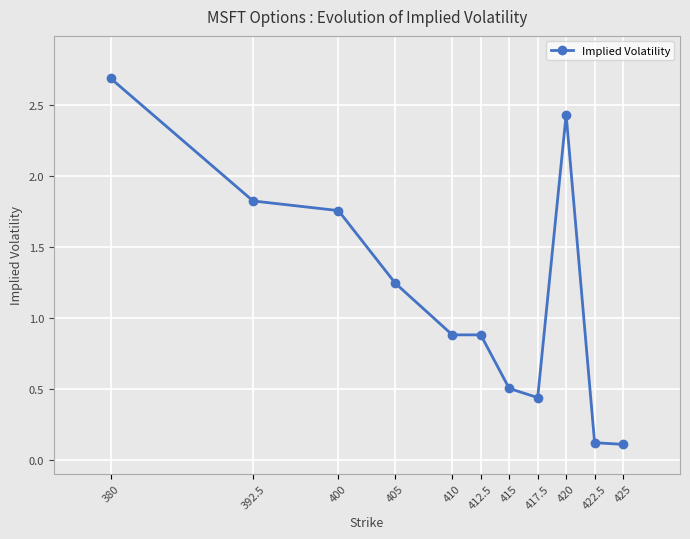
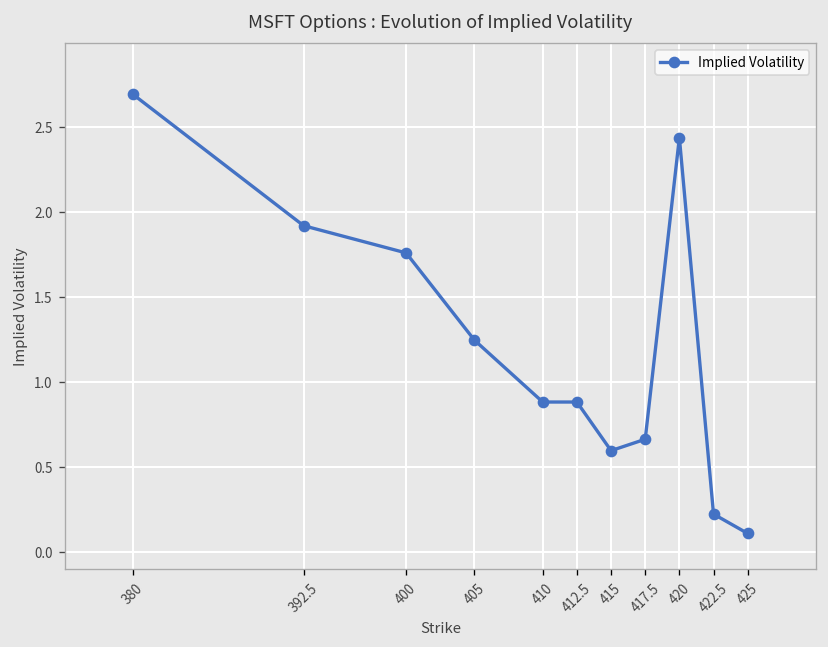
  {
    "380": 2.69,
-   "392.5": 1.83,
+   "392.5": 1.92,
    "400": 1.76,
    "405": 1.25,
    "410": 0.88,
    "412.5": 0.88,
-   "415": 0.50,
-   "417.5": 0.44,
+   "415": 0.60,
+   "417.5": 0.66,
    "420": 2.44,
-   "422.5": 0.12,
+   "422.5": 0.22,
    "425": 0.11
  }
